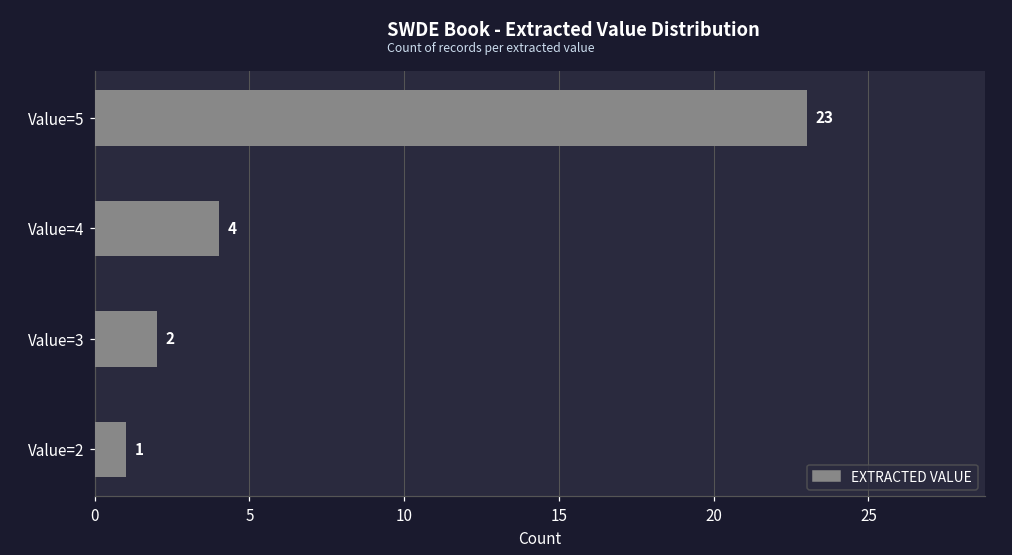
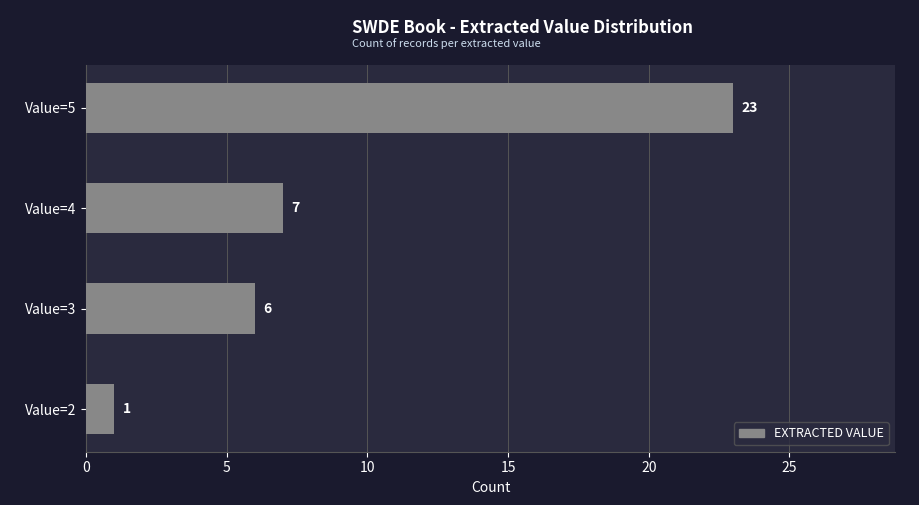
  {
    "Value=5": 23,
-   "Value=4": 4,
-   "Value=3": 2,
+   "Value=4": 7,
+   "Value=3": 6,
    "Value=2": 1
  }
